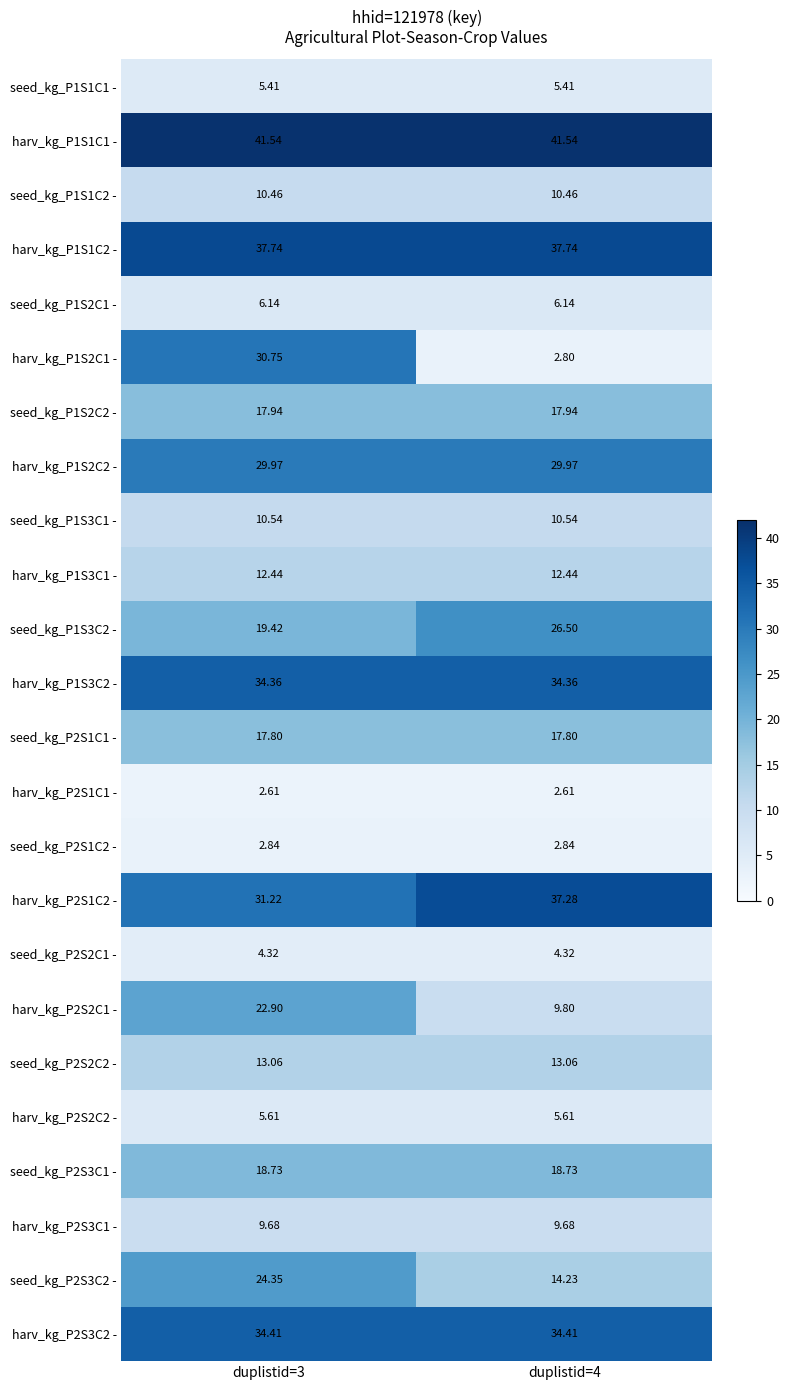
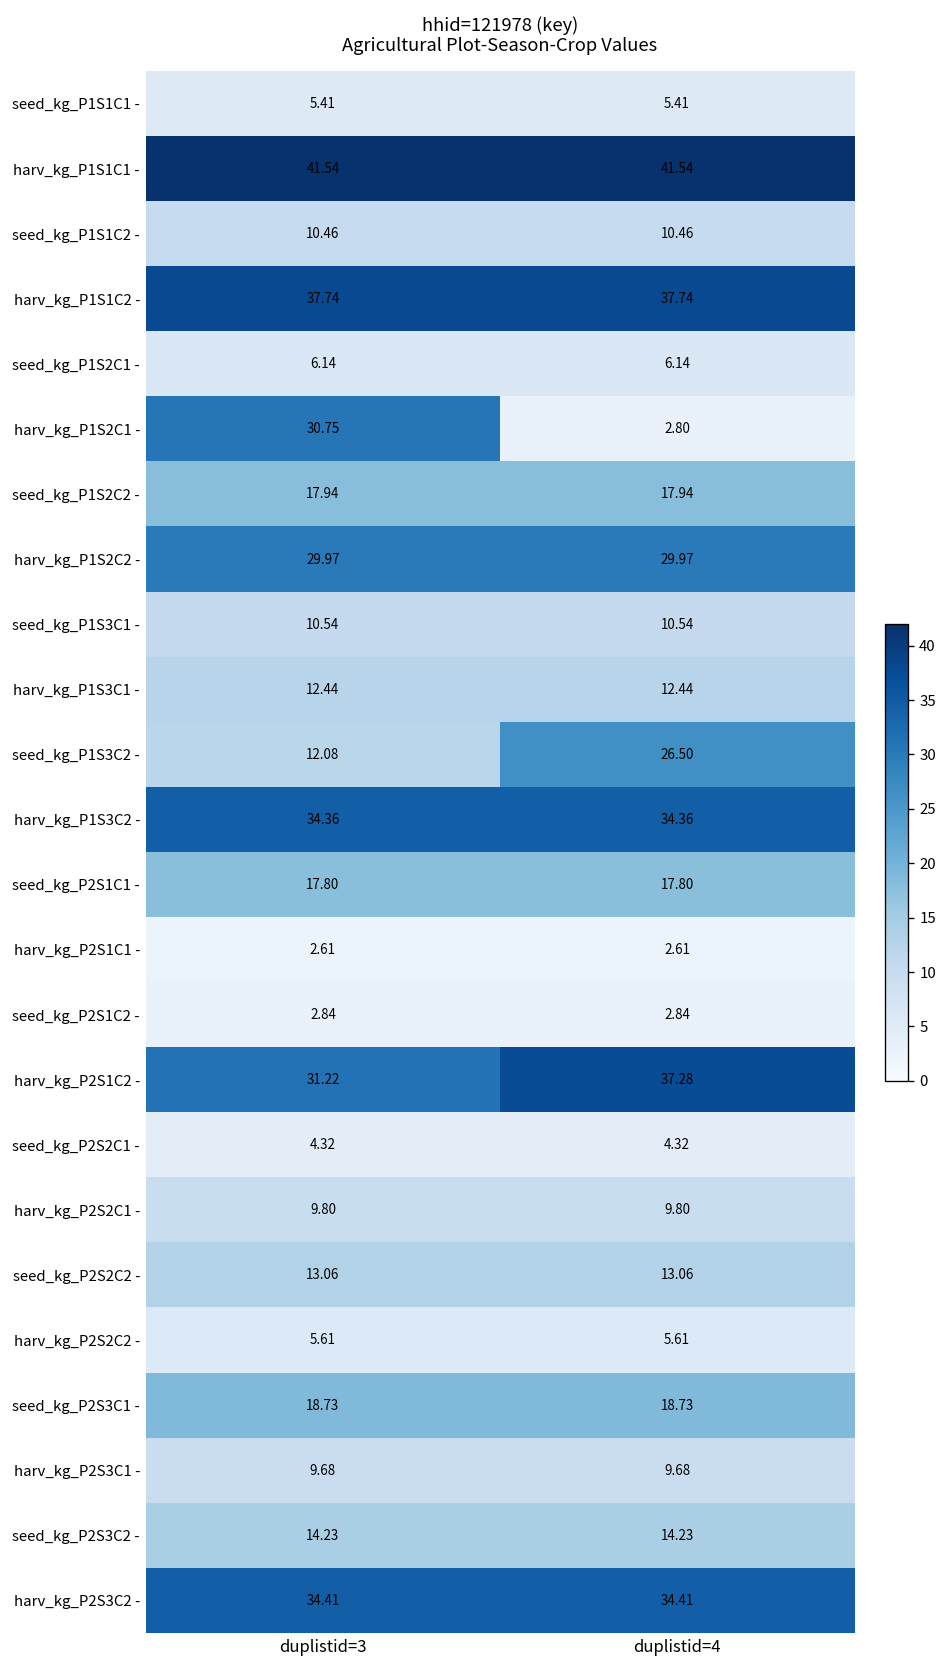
  {
    "seed_kg_P1S1C1 -": {
      "duplistid=3": 5.41,
      "duplistid=4": 5.41
    },
    "harv_kg_P1S1C1 -": {
      "duplistid=3": 41.54,
      "duplistid=4": 41.54
    },
    "seed_kg_P1S1C2 -": {
      "duplistid=3": 10.46,
      "duplistid=4": 10.46
    },
    "harv_kg_P1S1C2 -": {
      "duplistid=3": 37.74,
      "duplistid=4": 37.74
    },
    "seed_kg_P1S2C1 -": {
      "duplistid=3": 6.14,
      "duplistid=4": 6.14
    },
    "harv_kg_P1S2C1 -": {
      "duplistid=3": 30.75,
      "duplistid=4": 2.80
    },
    "seed_kg_P1S2C2 -": {
      "duplistid=3": 17.94,
      "duplistid=4": 17.94
    },
    "harv_kg_P1S2C2 -": {
      "duplistid=3": 29.97,
      "duplistid=4": 29.97
    },
    "seed_kg_P1S3C1 -": {
      "duplistid=3": 10.54,
      "duplistid=4": 10.54
    },
    "harv_kg_P1S3C1 -": {
      "duplistid=3": 12.44,
      "duplistid=4": 12.44
    },
    "seed_kg_P1S3C2 -": {
-     "duplistid=3": 19.42,
+     "duplistid=3": 12.08,
      "duplistid=4": 26.50
    },
    "harv_kg_P1S3C2 -": {
      "duplistid=3": 34.36,
      "duplistid=4": 34.36
    },
    "seed_kg_P2S1C1 -": {
      "duplistid=3": 17.80,
      "duplistid=4": 17.80
    },
    "harv_kg_P2S1C1 -": {
      "duplistid=3": 2.61,
      "duplistid=4": 2.61
    },
    "seed_kg_P2S1C2 -": {
      "duplistid=3": 2.84,
      "duplistid=4": 2.84
    },
    "harv_kg_P2S1C2 -": {
      "duplistid=3": 31.22,
      "duplistid=4": 37.28
    },
    "seed_kg_P2S2C1 -": {
      "duplistid=3": 4.32,
      "duplistid=4": 4.32
    },
    "harv_kg_P2S2C1 -": {
-     "duplistid=3": 22.90,
+     "duplistid=3": 9.80,
      "duplistid=4": 9.80
    },
    "seed_kg_P2S2C2 -": {
      "duplistid=3": 13.06,
      "duplistid=4": 13.06
    },
    "harv_kg_P2S2C2 -": {
      "duplistid=3": 5.61,
      "duplistid=4": 5.61
    },
    "seed_kg_P2S3C1 -": {
      "duplistid=3": 18.73,
      "duplistid=4": 18.73
    },
    "harv_kg_P2S3C1 -": {
      "duplistid=3": 9.68,
      "duplistid=4": 9.68
    },
    "seed_kg_P2S3C2 -": {
-     "duplistid=3": 24.35,
+     "duplistid=3": 14.23,
      "duplistid=4": 14.23
    },
    "harv_kg_P2S3C2 -": {
      "duplistid=3": 34.41,
      "duplistid=4": 34.41
    }
  }
